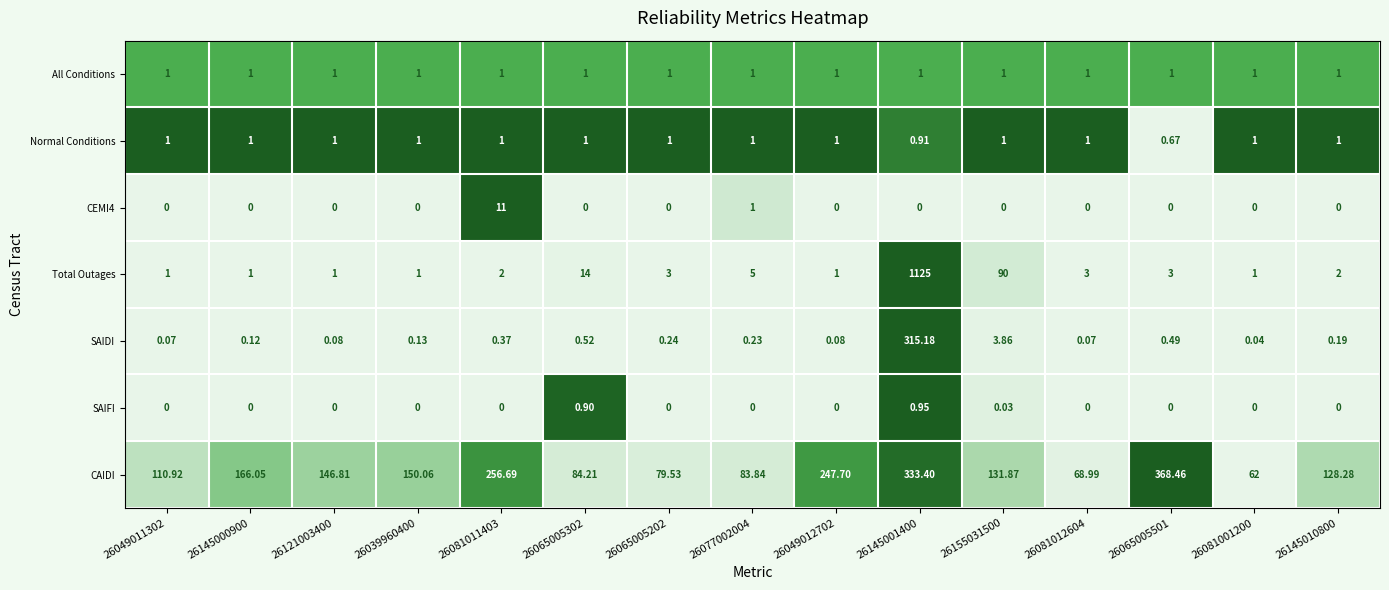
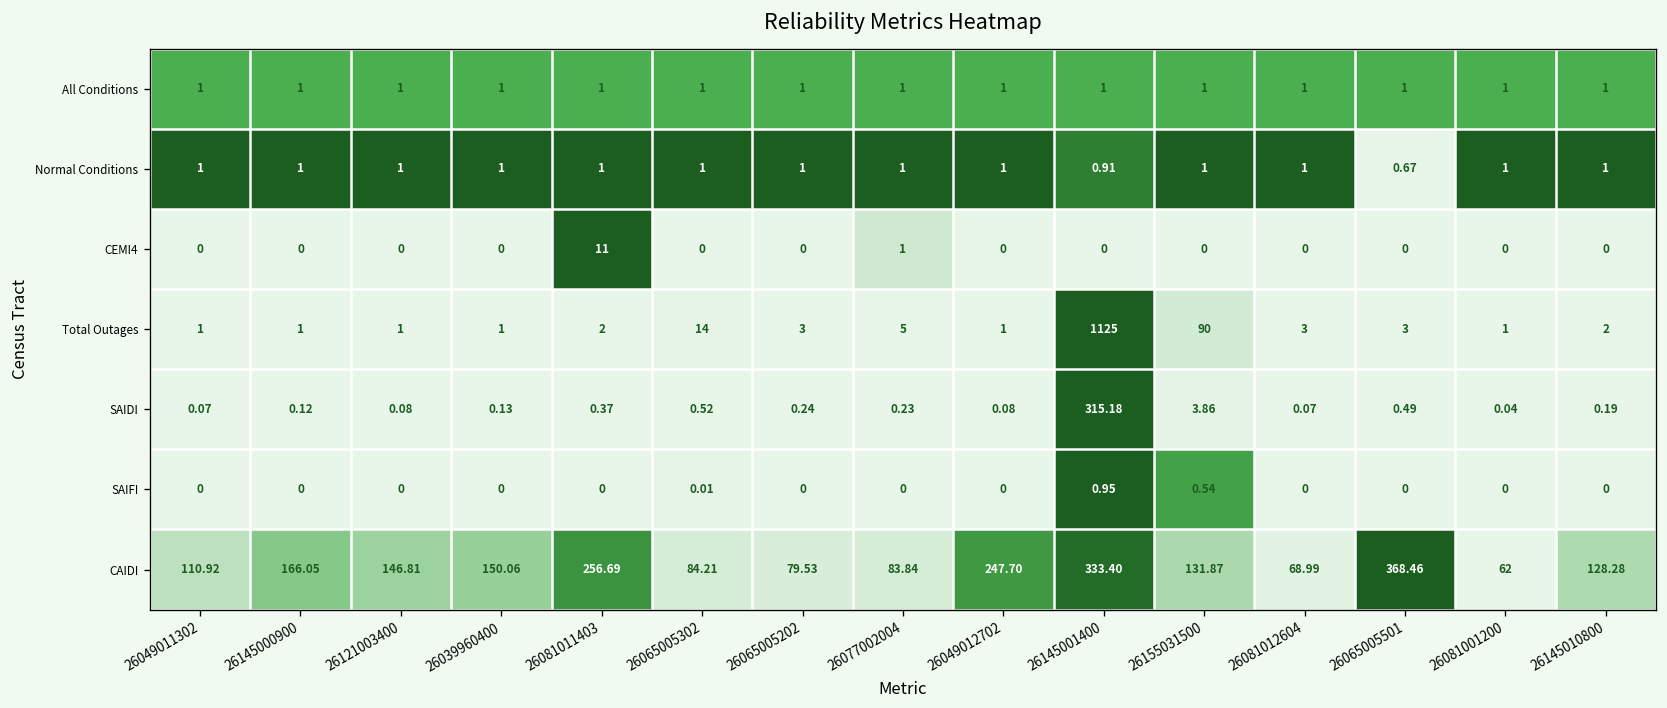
  {
    "All Conditions": {
      "26049011302": 1,
      "26145000900": 1,
      "26121003400": 1,
      "26039960400": 1,
      "26081011403": 1,
      "26065005302": 1,
      "26065005202": 1,
      "26077002004": 1,
      "26049012702": 1,
      "26145001400": 1,
      "26155031500": 1,
      "26081012604": 1,
      "26065005501": 1,
      "26081001200": 1,
      "26145010800": 1
    },
    "Normal Conditions": {
      "26049011302": 1,
      "26145000900": 1,
      "26121003400": 1,
      "26039960400": 1,
      "26081011403": 1,
      "26065005302": 1,
      "26065005202": 1,
      "26077002004": 1,
      "26049012702": 1,
      "26145001400": 0.91,
      "26155031500": 1,
      "26081012604": 1,
      "26065005501": 0.67,
      "26081001200": 1,
      "26145010800": 1
    },
    "CEMI4": {
      "26049011302": 0,
      "26145000900": 0,
      "26121003400": 0,
      "26039960400": 0,
      "26081011403": 11,
      "26065005302": 0,
      "26065005202": 0,
      "26077002004": 1,
      "26049012702": 0,
      "26145001400": 0,
      "26155031500": 0,
      "26081012604": 0,
      "26065005501": 0,
      "26081001200": 0,
      "26145010800": 0
    },
    "Total Outages": {
      "26049011302": 1,
      "26145000900": 1,
      "26121003400": 1,
      "26039960400": 1,
      "26081011403": 2,
      "26065005302": 14,
      "26065005202": 3,
      "26077002004": 5,
      "26049012702": 1,
      "26145001400": 1125,
      "26155031500": 90,
      "26081012604": 3,
      "26065005501": 3,
      "26081001200": 1,
      "26145010800": 2
    },
    "SAIDI": {
      "26049011302": 0.07,
      "26145000900": 0.12,
      "26121003400": 0.08,
      "26039960400": 0.13,
      "26081011403": 0.37,
      "26065005302": 0.52,
      "26065005202": 0.24,
      "26077002004": 0.23,
      "26049012702": 0.08,
      "26145001400": 315.18,
      "26155031500": 3.86,
      "26081012604": 0.07,
      "26065005501": 0.49,
      "26081001200": 0.04,
      "26145010800": 0.19
    },
    "SAIFI": {
      "26049011302": 0,
      "26145000900": 0,
      "26121003400": 0,
      "26039960400": 0,
      "26081011403": 0,
-     "26065005302": 0.90,
+     "26065005302": 0.01,
      "26065005202": 0,
      "26077002004": 0,
      "26049012702": 0,
      "26145001400": 0.95,
-     "26155031500": 0.03,
+     "26155031500": 0.54,
      "26081012604": 0,
      "26065005501": 0,
      "26081001200": 0,
      "26145010800": 0
    },
    "CAIDI": {
      "26049011302": 110.92,
      "26145000900": 166.05,
      "26121003400": 146.81,
      "26039960400": 150.06,
      "26081011403": 256.69,
      "26065005302": 84.21,
      "26065005202": 79.53,
      "26077002004": 83.84,
      "26049012702": 247.70,
      "26145001400": 333.40,
      "26155031500": 131.87,
      "26081012604": 68.99,
      "26065005501": 368.46,
      "26081001200": 62,
      "26145010800": 128.28
    }
  }
